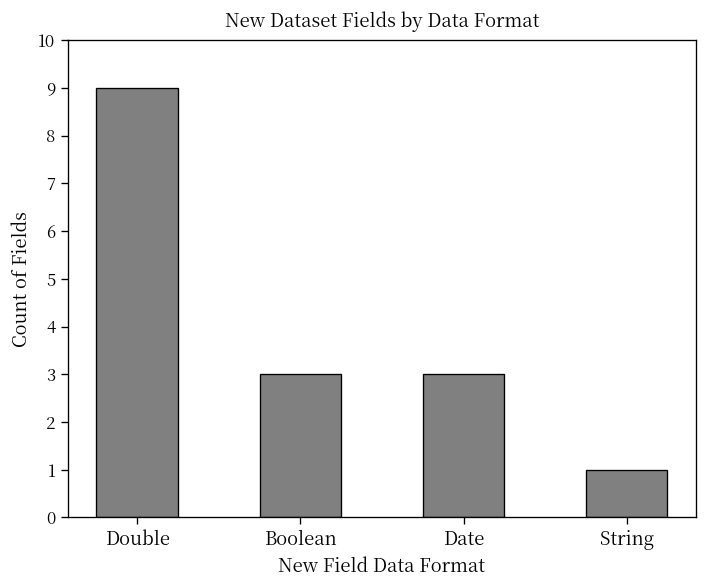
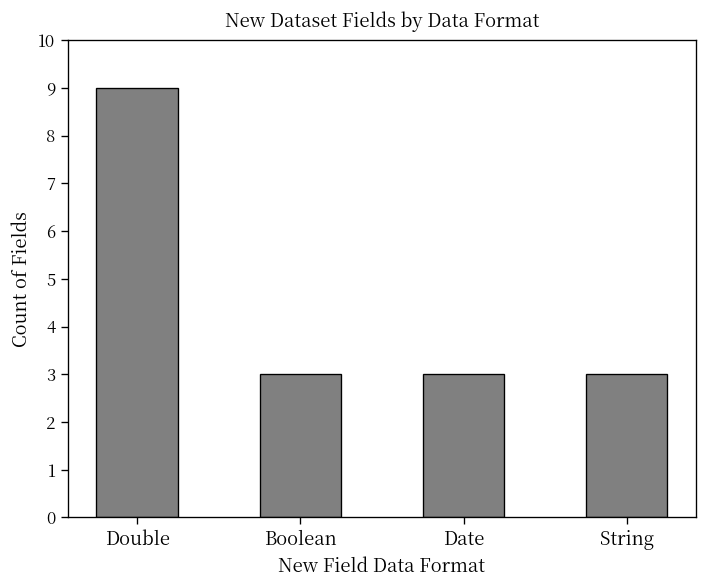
  {
    "Double": 9,
    "Boolean": 3,
    "Date": 3,
-   "String": 1
+   "String": 3
  }
